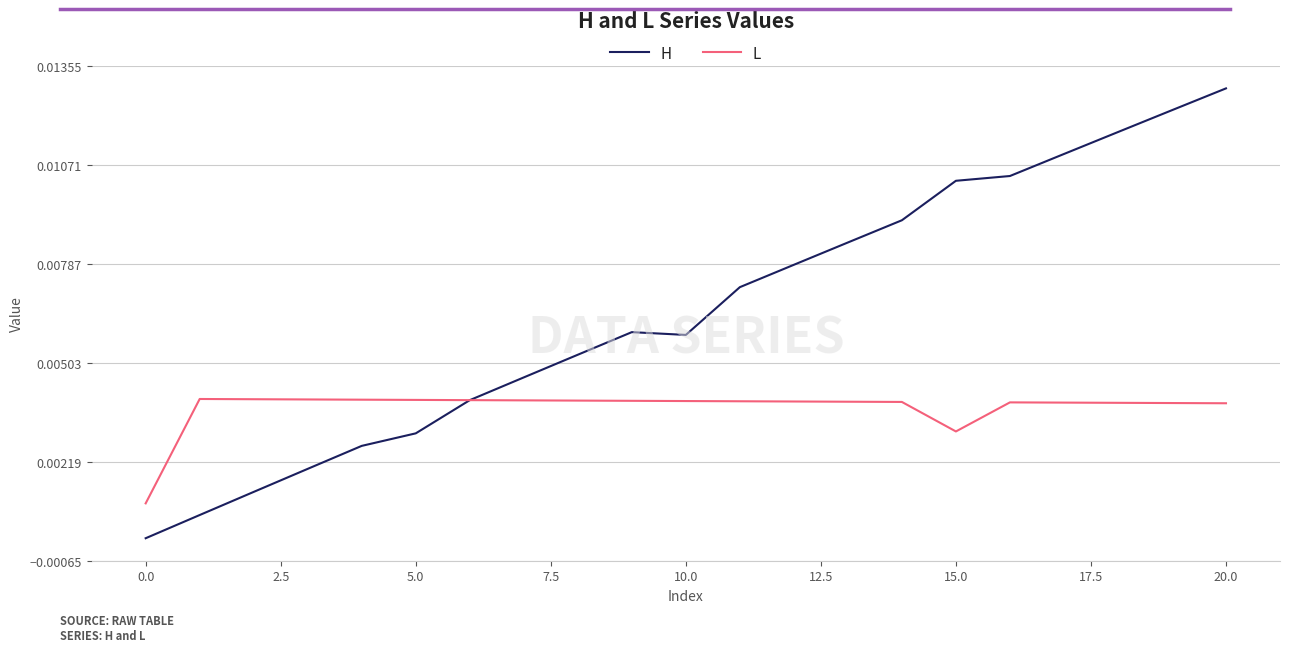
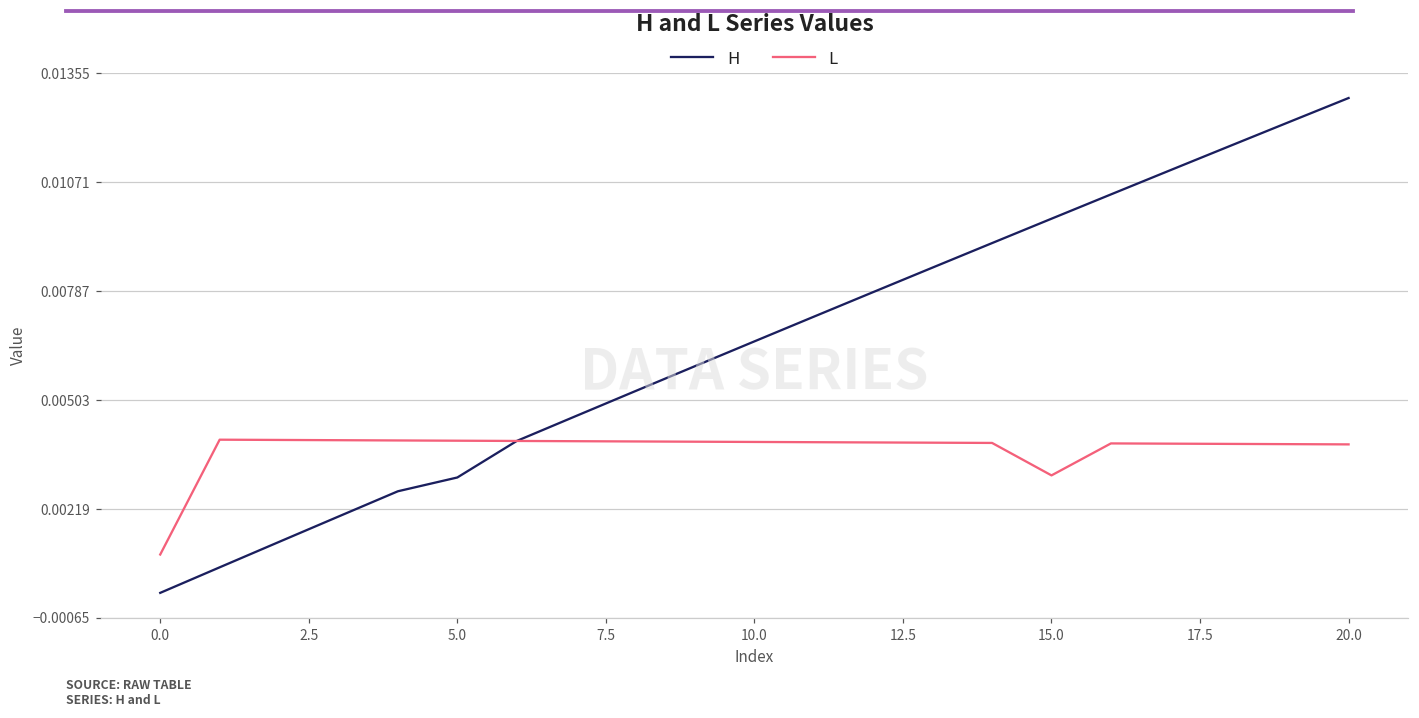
  {
    "H": {
      "0.0": 0.0000,
      "5.0": 0.0030,
-     "10.0": 0.0058,
-     "15.0": 0.0103,
+     "10.0": 0.0066,
+     "15.0": 0.0098,
      "20.0": 0.0129
    },
    "L": {
      "0.0": 0.0010,
      "5.0": 0.0040,
      "10.0": 0.0039,
      "15.0": 0.0031,
      "20.0": 0.0039
    }
  }
